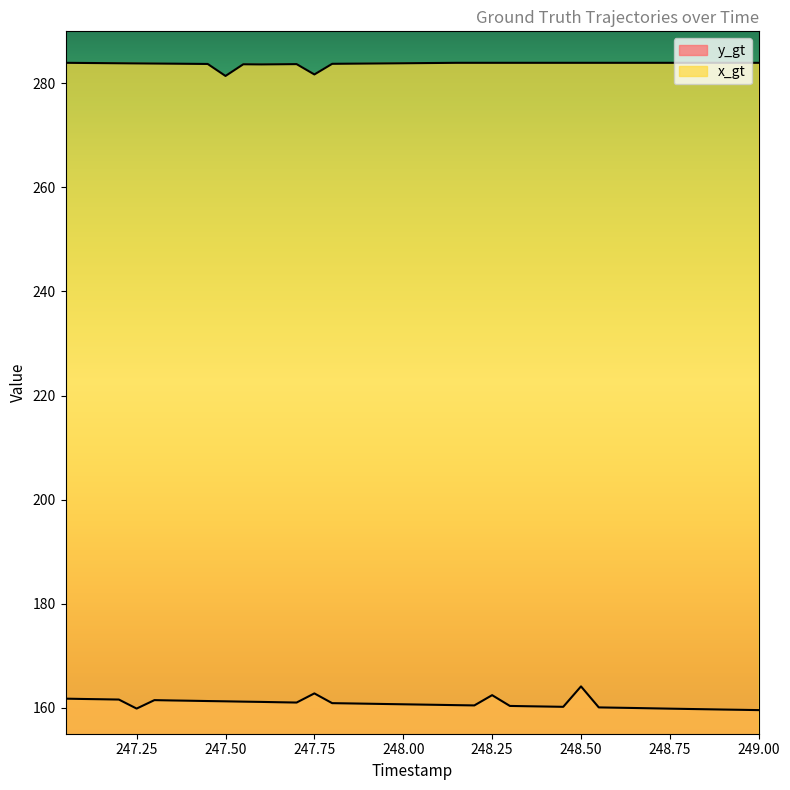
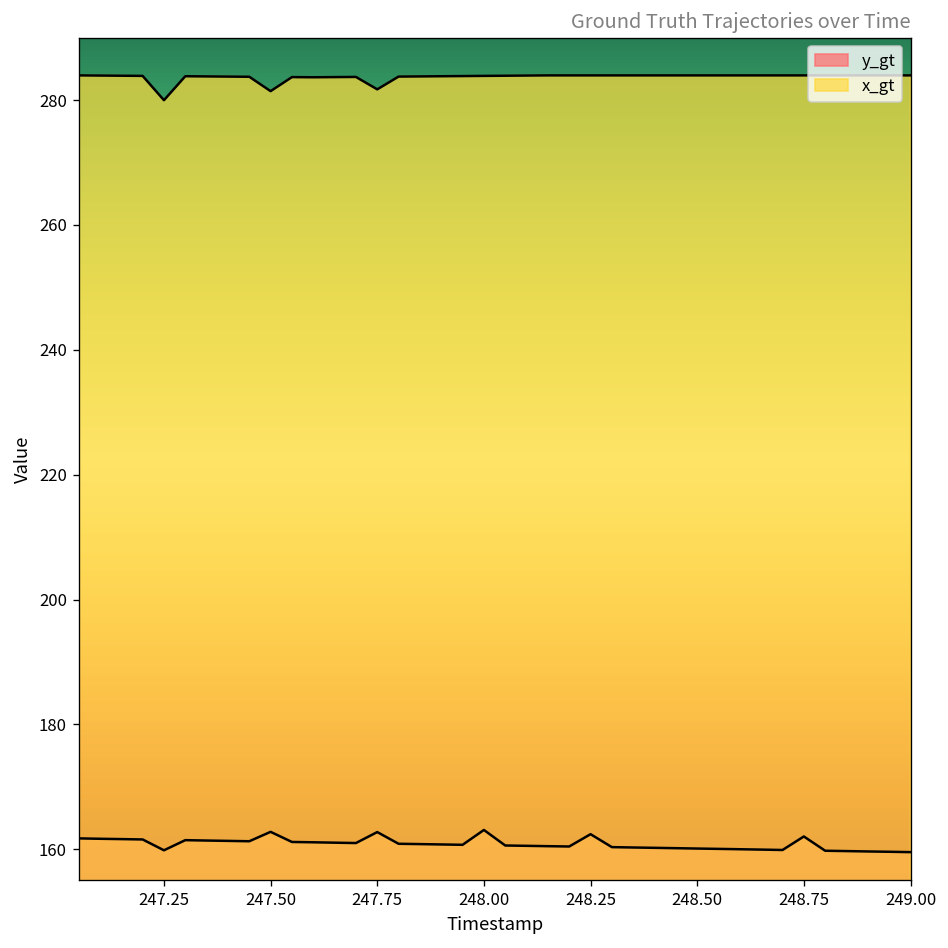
  {
    "y_gt": {
      "247.25": 160,
-     "247.50": 161,
+     "247.50": 163,
      "247.75": 163,
-     "248.00": 161,
+     "248.00": 163,
      "248.25": 162,
-     "248.50": 164,
-     "248.75": 160,
+     "248.50": 160,
+     "248.75": 162,
      "249.00": 160
    },
    "x_gt": {
-     "247.25": 284,
+     "247.25": 280,
      "247.50": 281,
      "247.75": 282,
      "248.00": 284,
      "248.25": 284,
      "248.50": 284,
      "248.75": 284,
      "249.00": 284
    }
  }
